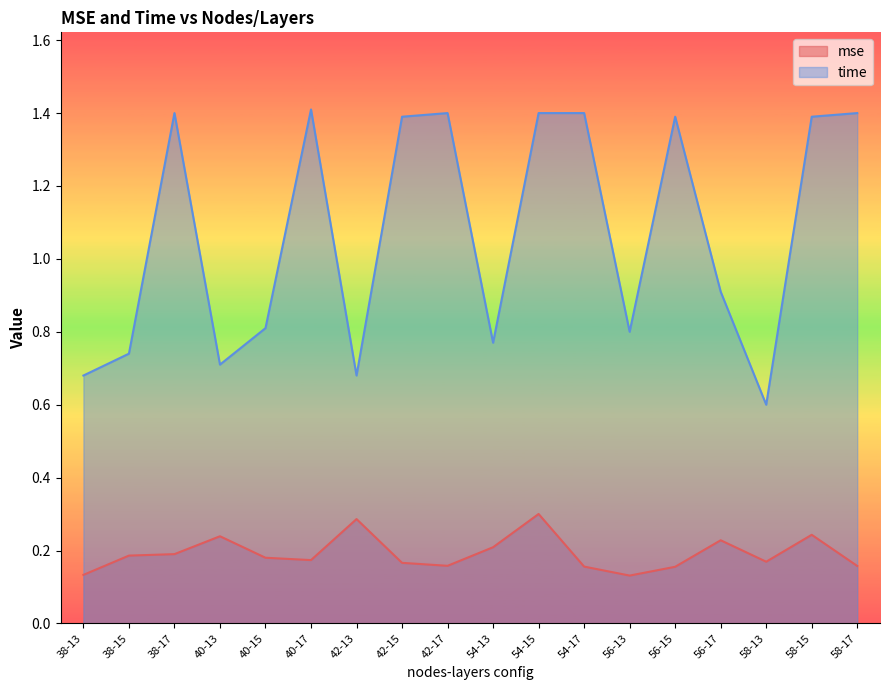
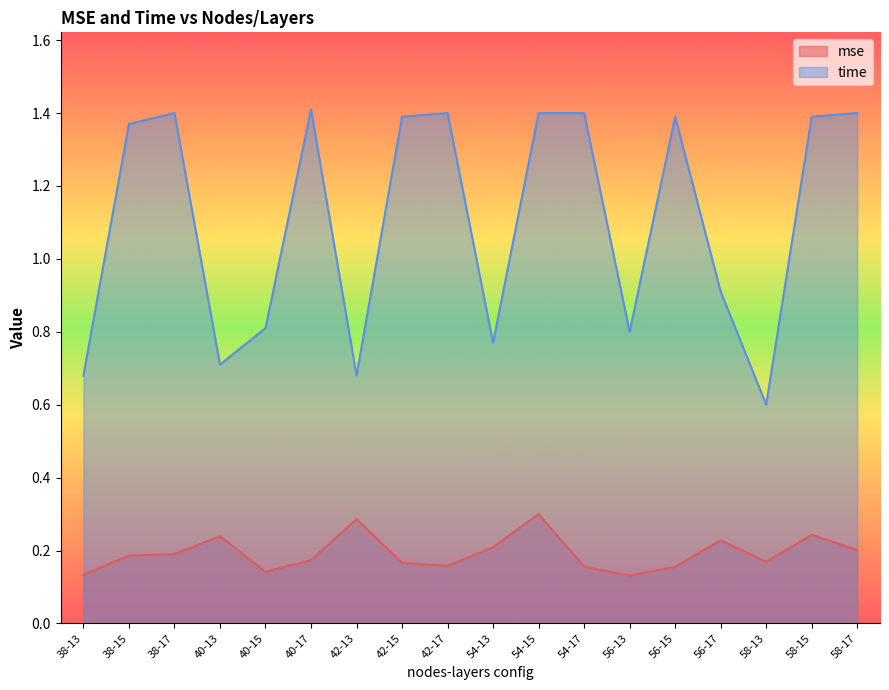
  {
    "mse": {
      "38-13": 0.13,
      "38-15": 0.19,
      "38-17": 0.19,
      "40-13": 0.24,
-     "40-15": 0.18,
+     "40-15": 0.14,
      "40-17": 0.17,
      "42-13": 0.29,
      "42-15": 0.17,
      "42-17": 0.16,
      "54-13": 0.21,
      "54-15": 0.30,
      "54-17": 0.16,
      "56-13": 0.13,
      "56-15": 0.16,
      "56-17": 0.23,
      "58-13": 0.17,
      "58-15": 0.24,
-     "58-17": 0.16
+     "58-17": 0.20
    },
    "time": {
      "38-13": 0.68,
-     "38-15": 0.74,
+     "38-15": 1.37,
      "38-17": 1.40,
      "40-13": 0.71,
      "40-15": 0.81,
      "40-17": 1.41,
      "42-13": 0.68,
      "42-15": 1.39,
      "42-17": 1.40,
      "54-13": 0.77,
      "54-15": 1.40,
      "54-17": 1.40,
      "56-13": 0.80,
      "56-15": 1.39,
      "56-17": 0.91,
      "58-13": 0.60,
      "58-15": 1.39,
      "58-17": 1.40
    }
  }
